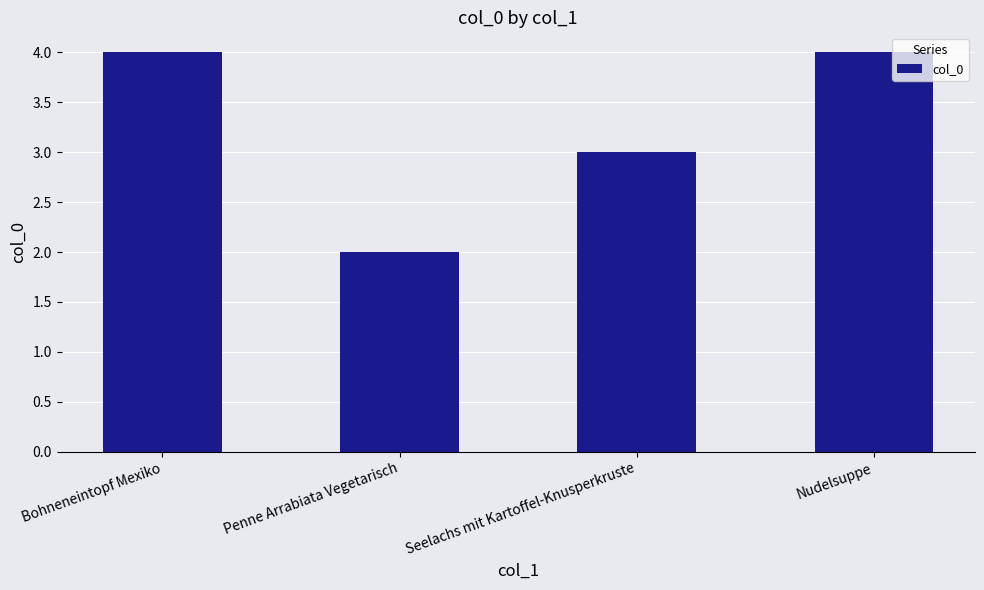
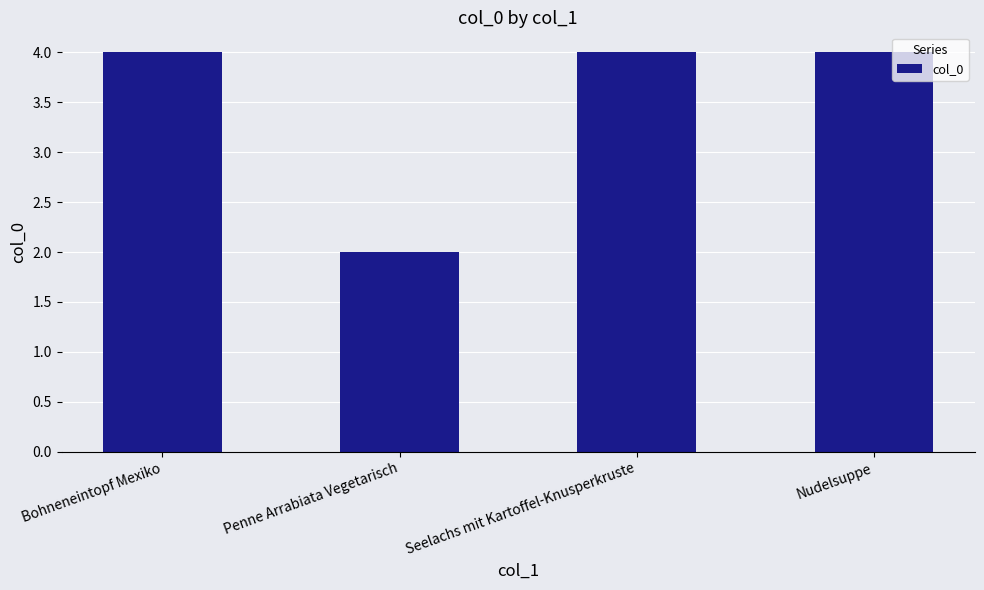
  {
    "Bohneneintopf Mexiko": 4,
    "Penne Arrabiata Vegetarisch": 2,
-   "Seelachs mit Kartoffel-Knusperkruste": 3,
+   "Seelachs mit Kartoffel-Knusperkruste": 4,
    "Nudelsuppe": 4
  }
